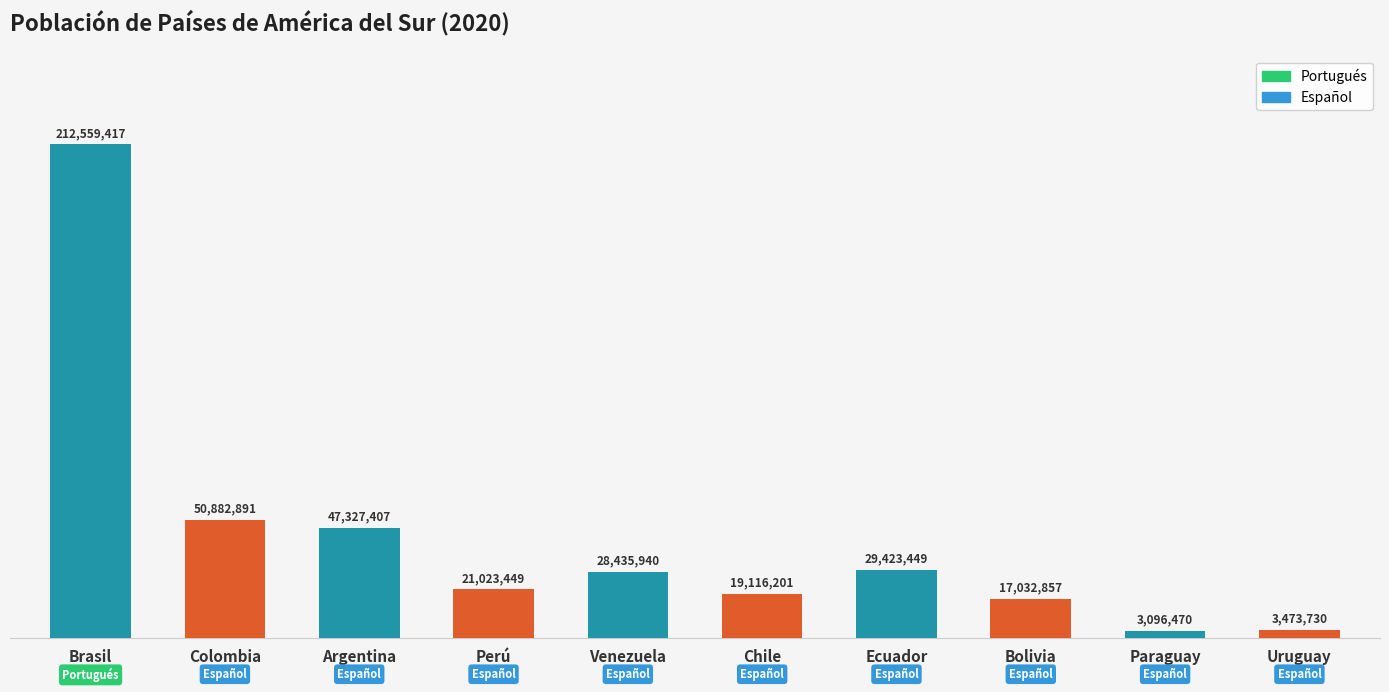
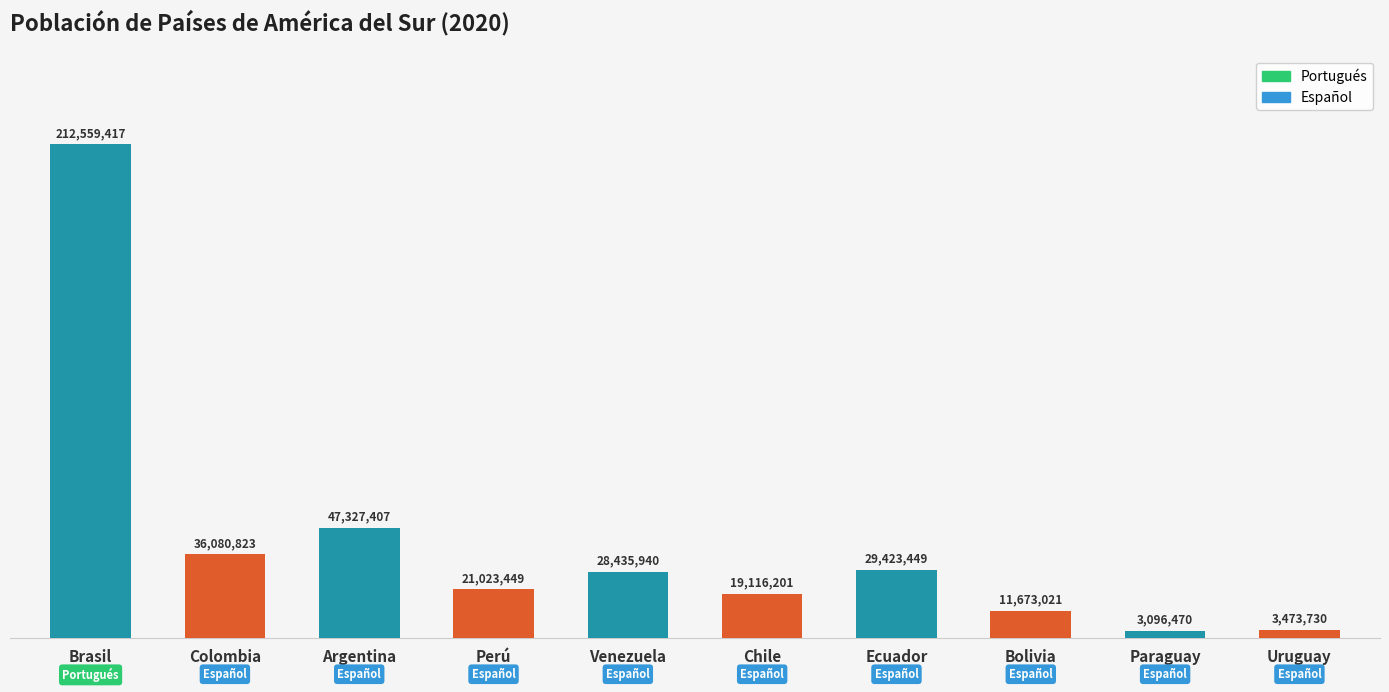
  {
    "Brasil": "212,559,417",
-   "Colombia": "50,882,891",
+   "Colombia": "36,080,823",
    "Argentina": "47,327,407",
    "Perú": "21,023,449",
    "Venezuela": "28,435,940",
    "Chile": "19,116,201",
    "Ecuador": "29,423,449",
-   "Bolivia": "17,032,857",
+   "Bolivia": "11,673,021",
    "Paraguay": "3,096,470",
    "Uruguay": "3,473,730"
  }
